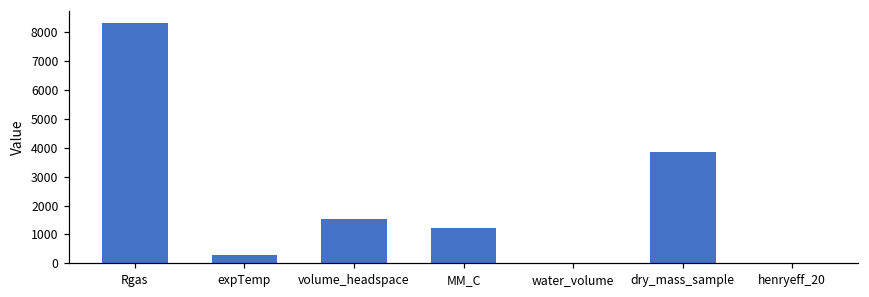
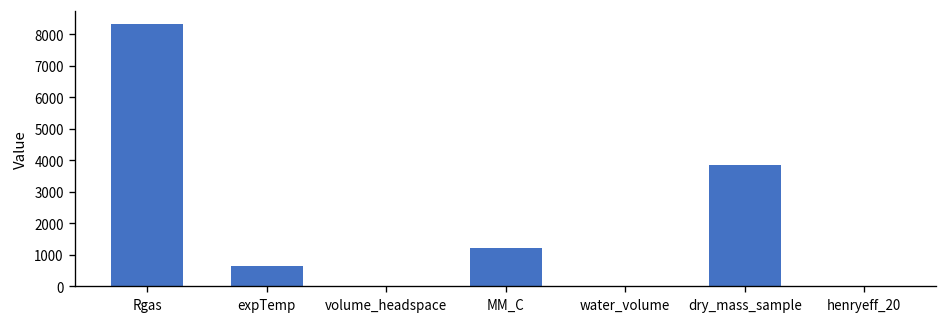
  {
    "Rgas": 8300,
-   "expTemp": 300,
-   "volume_headspace": 1500,
+   "expTemp": 600,
+   "volume_headspace": 0,
    "MM_C": 1200,
    "dry_mass_sample": 3900
  }
